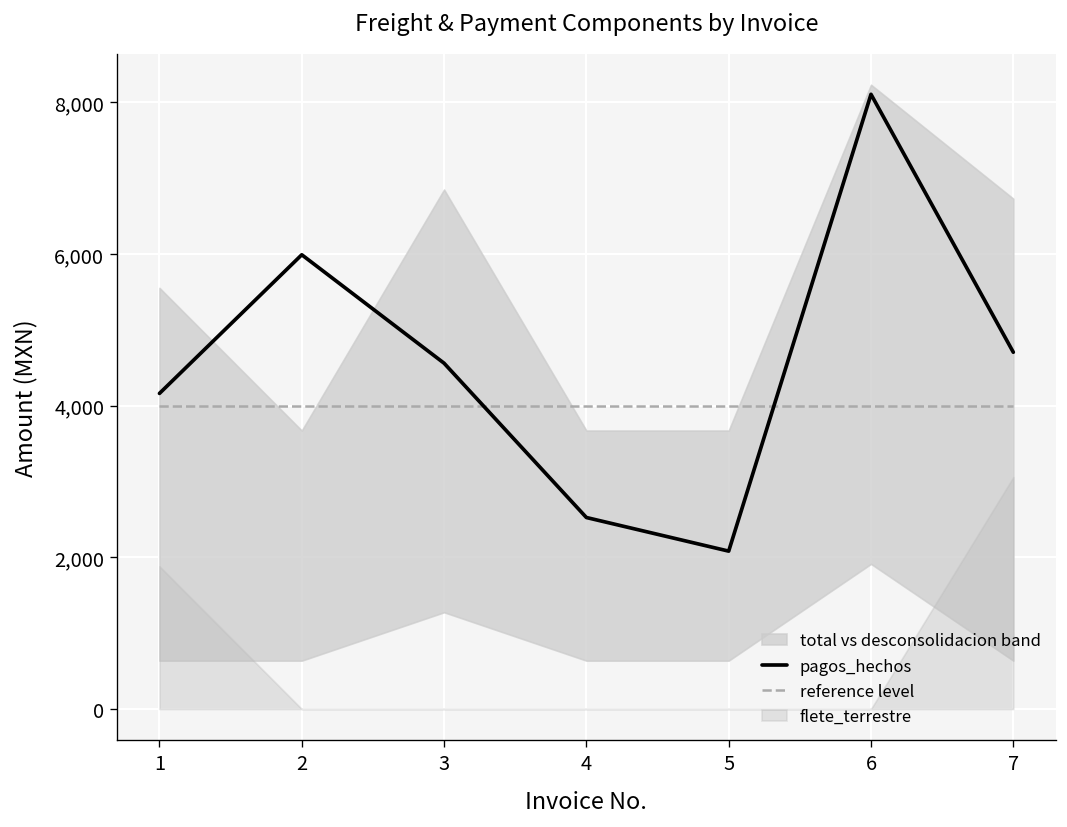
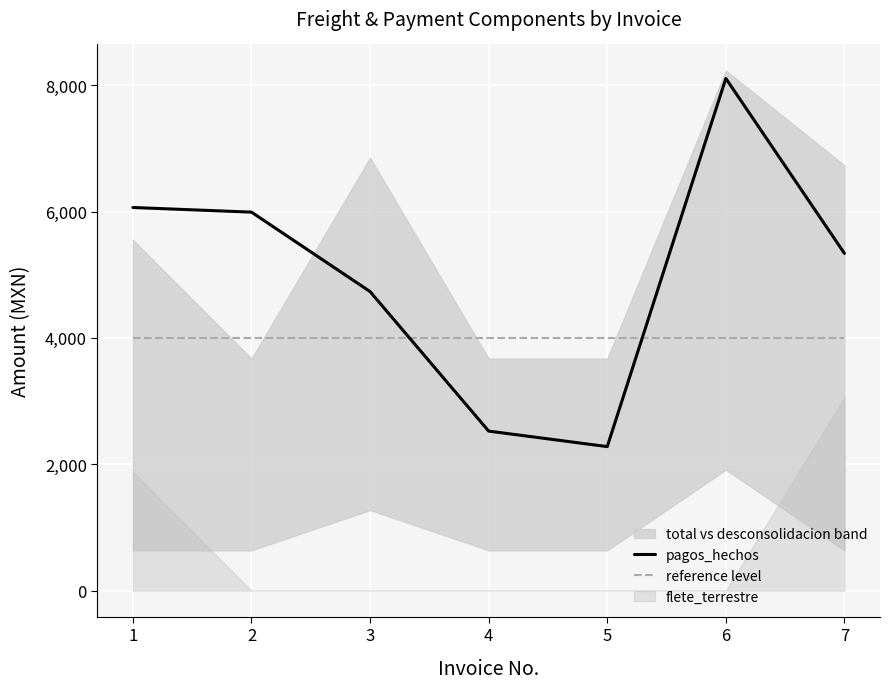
  {
    "pagos_hechos": {
-     "1": "4,200",
+     "1": "6,100",
      "2": "6,000",
-     "3": "4,600",
+     "3": "4,700",
      "4": "2,500",
-     "5": "2,100",
+     "5": "2,300",
      "6": "8,100",
-     "7": "4,700"
+     "7": "5,300"
    }
  }
